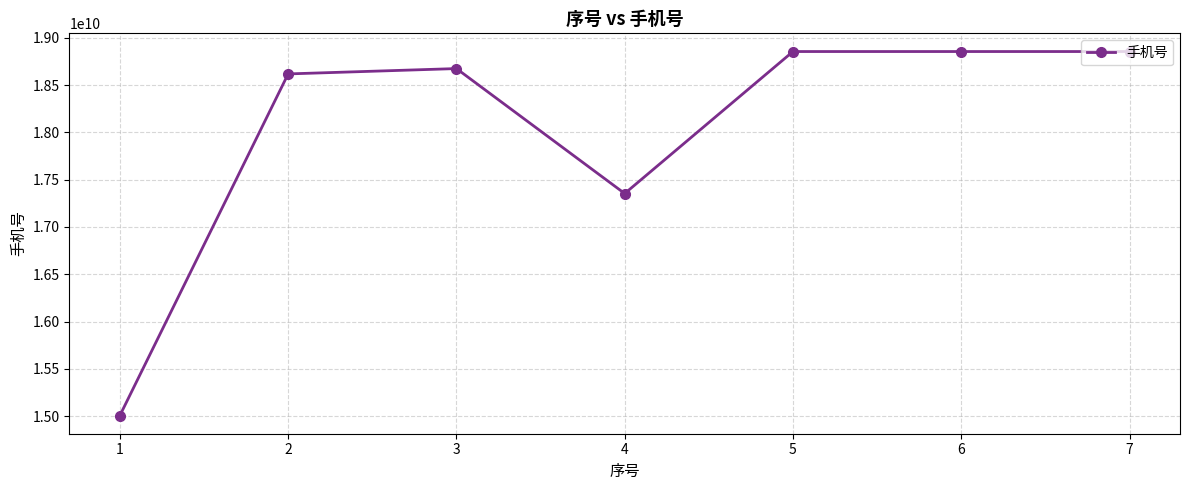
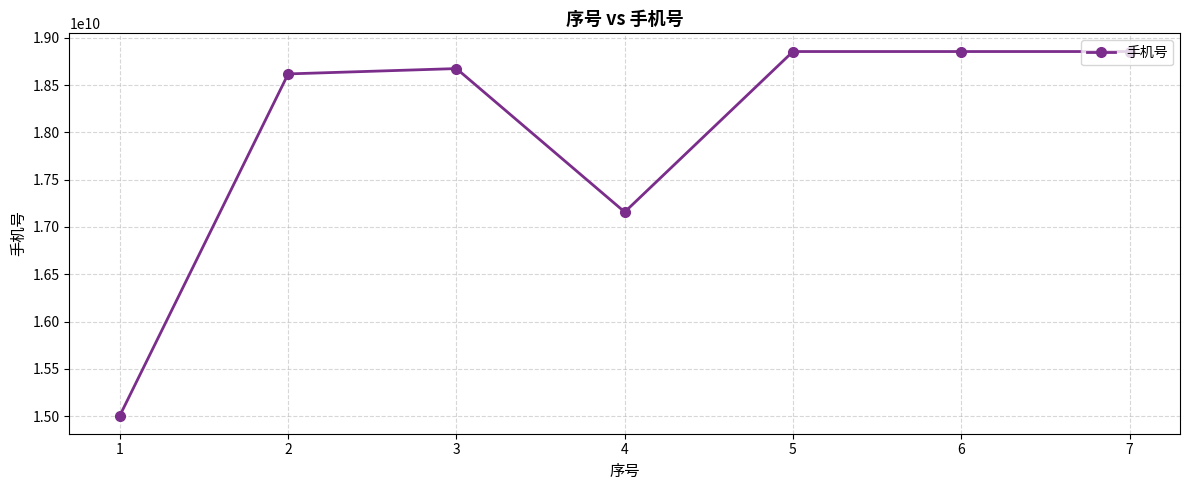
  {
    "1": 15000000000,
    "2": 18600000000,
    "3": 18700000000,
-   "4": 17400000000,
+   "4": 17200000000,
    "5": 18900000000,
    "6": 18900000000
  }
